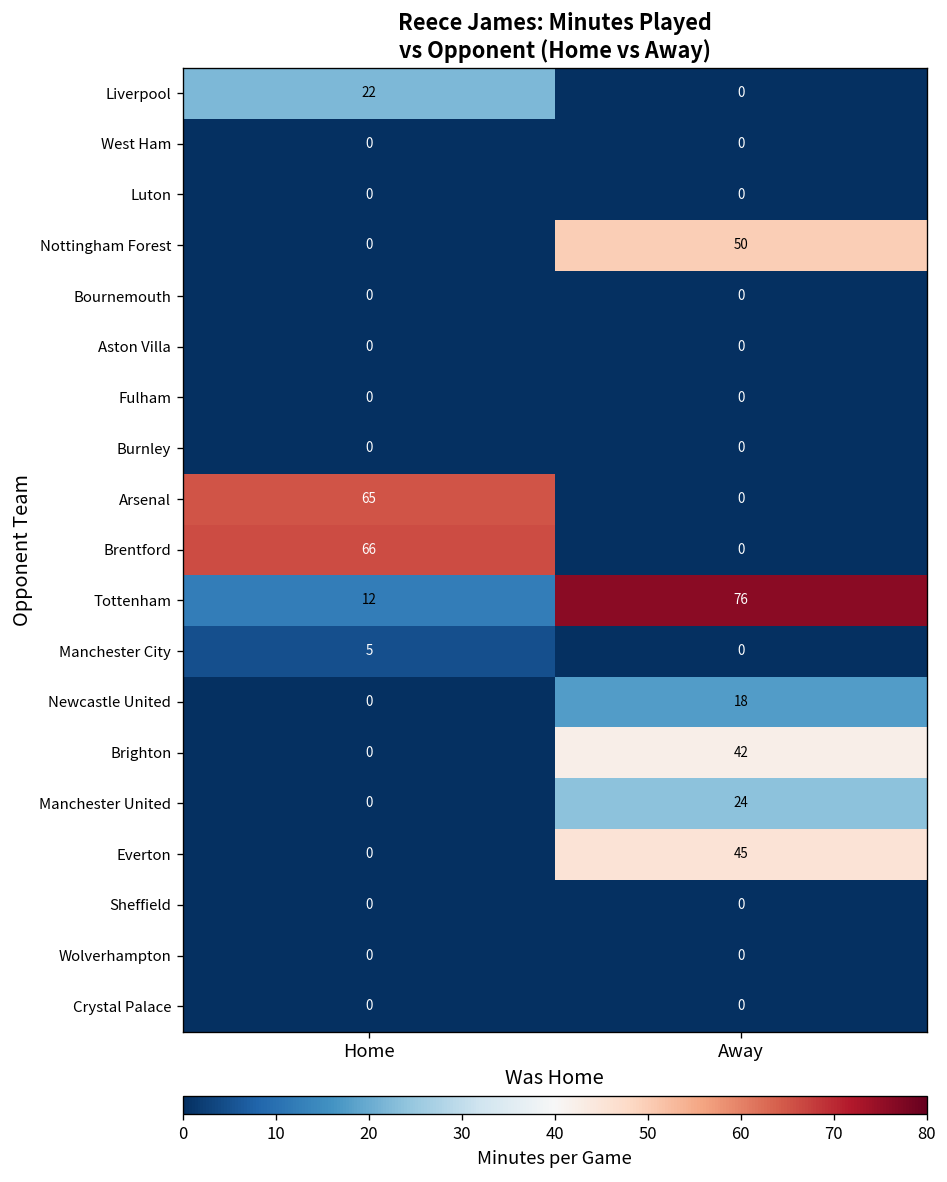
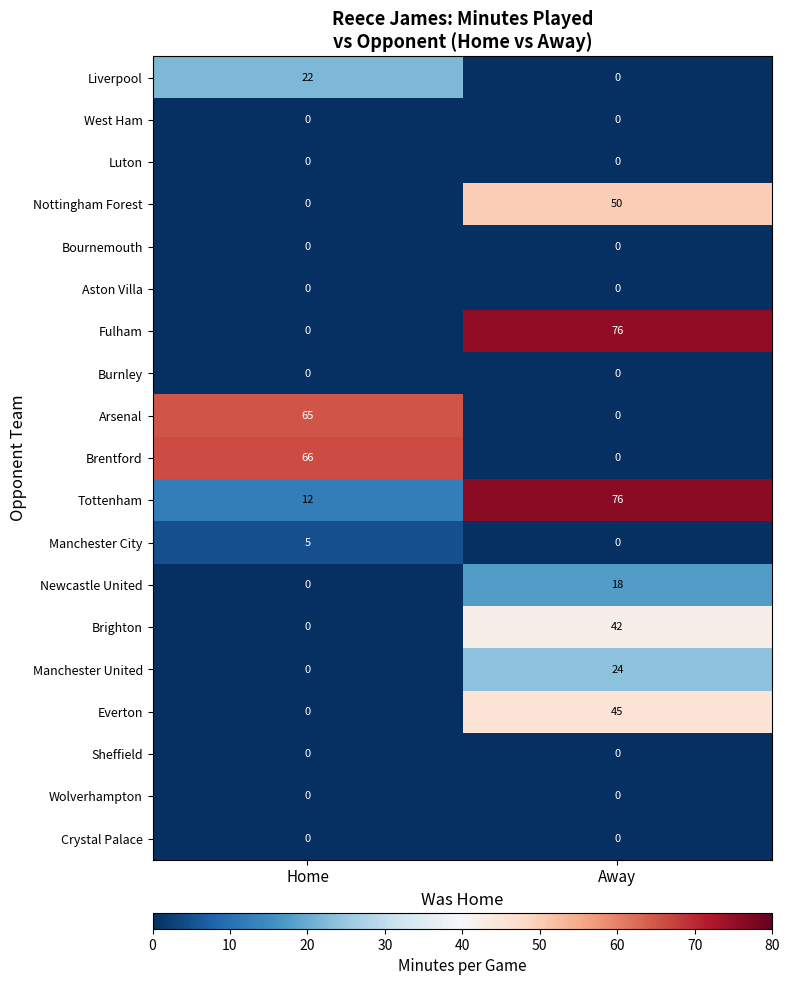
  {
    "Liverpool": {
      "Home": 22,
      "Away": 0
    },
    "West Ham": {
      "Home": 0,
      "Away": 0
    },
    "Luton": {
      "Home": 0,
      "Away": 0
    },
    "Nottingham Forest": {
      "Home": 0,
      "Away": 50
    },
    "Bournemouth": {
      "Home": 0,
      "Away": 0
    },
    "Aston Villa": {
      "Home": 0,
      "Away": 0
    },
    "Fulham": {
      "Home": 0,
-     "Away": 0
+     "Away": 76
    },
    "Burnley": {
      "Home": 0,
      "Away": 0
    },
    "Arsenal": {
      "Home": 65,
      "Away": 0
    },
    "Brentford": {
      "Home": 66,
      "Away": 0
    },
    "Tottenham": {
      "Home": 12,
      "Away": 76
    },
    "Manchester City": {
      "Home": 5,
      "Away": 0
    },
    "Newcastle United": {
      "Home": 0,
      "Away": 18
    },
    "Brighton": {
      "Home": 0,
      "Away": 42
    },
    "Manchester United": {
      "Home": 0,
      "Away": 24
    },
    "Everton": {
      "Home": 0,
      "Away": 45
    },
    "Sheffield": {
      "Home": 0,
      "Away": 0
    },
    "Wolverhampton": {
      "Home": 0,
      "Away": 0
    },
    "Crystal Palace": {
      "Home": 0,
      "Away": 0
    }
  }
